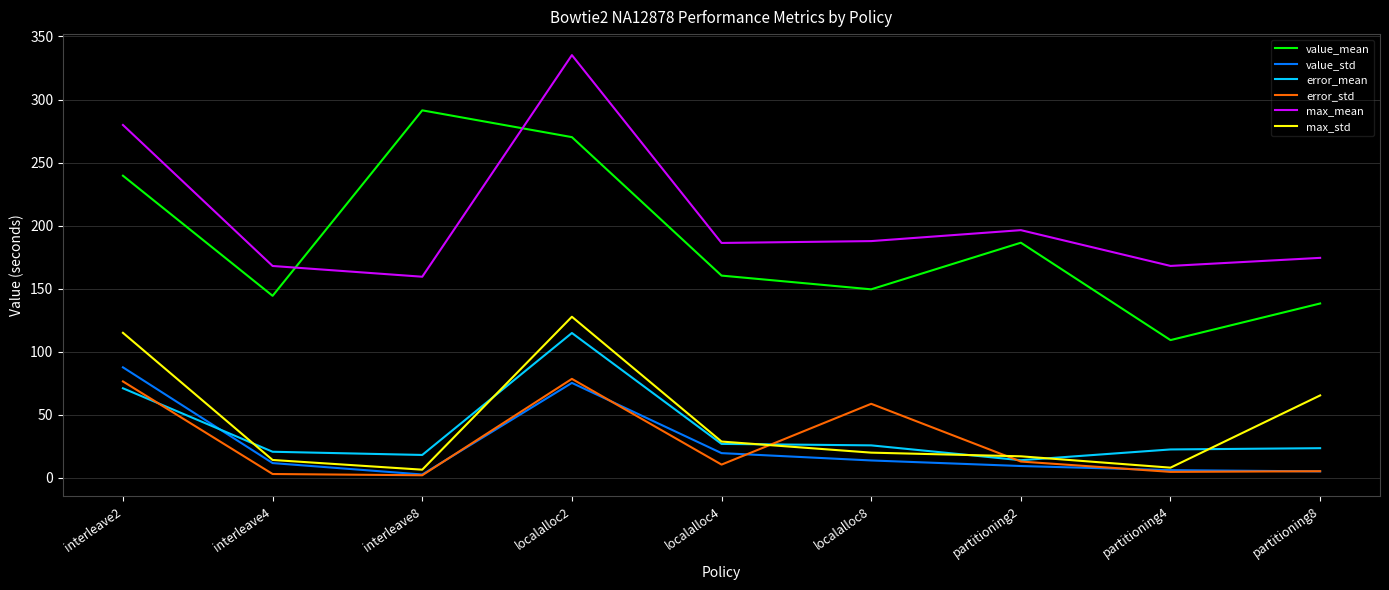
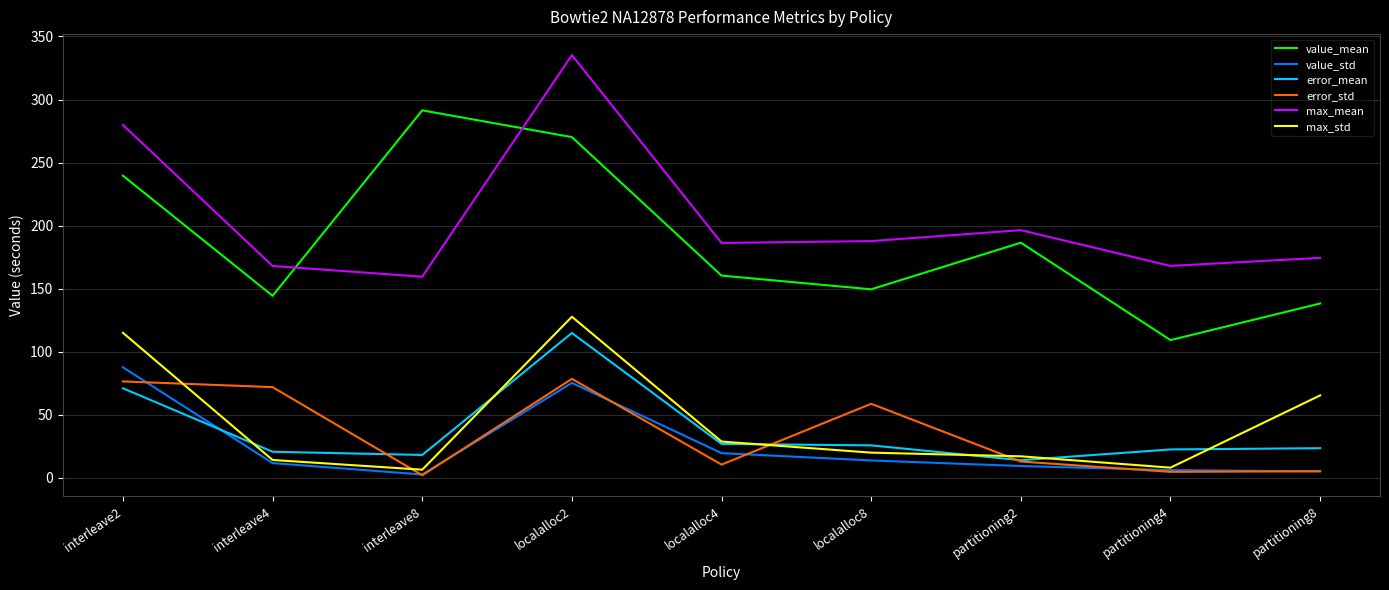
  {
    "value_mean": {
      "interleave2": 240,
      "interleave4": 144,
      "interleave8": 291,
      "localalloc2": 270,
      "localalloc4": 160,
      "localalloc8": 150,
      "partitioning2": 187,
      "partitioning4": 109,
      "partitioning8": 138
    },
    "value_std": {
      "interleave2": 88,
      "interleave4": 12,
      "localalloc2": 75,
      "localalloc4": 20,
      "localalloc8": 14,
      "partitioning2": 9
    },
    "error_mean": {
      "interleave2": 71,
      "interleave4": 21,
      "interleave8": 18,
      "localalloc2": 115,
      "localalloc8": 26,
      "partitioning4": 23,
      "partitioning8": 24
    },
    "error_std": {
      "interleave2": 77,
-     "interleave4": 3,
+     "interleave4": 72,
      "localalloc2": 79,
      "localalloc4": 11,
      "localalloc8": 59
    },
    "max_mean": {
      "interleave2": 280,
      "interleave4": 168,
      "interleave8": 160,
      "localalloc2": 335,
      "localalloc4": 186,
      "localalloc8": 188,
      "partitioning2": 196,
      "partitioning4": 168,
      "partitioning8": 174
    },
    "max_std": {
      "interleave2": 115,
      "interleave4": 14,
      "interleave8": 7,
      "localalloc2": 128,
      "localalloc8": 20,
      "partitioning2": 17,
      "partitioning8": 65
    }
  }
